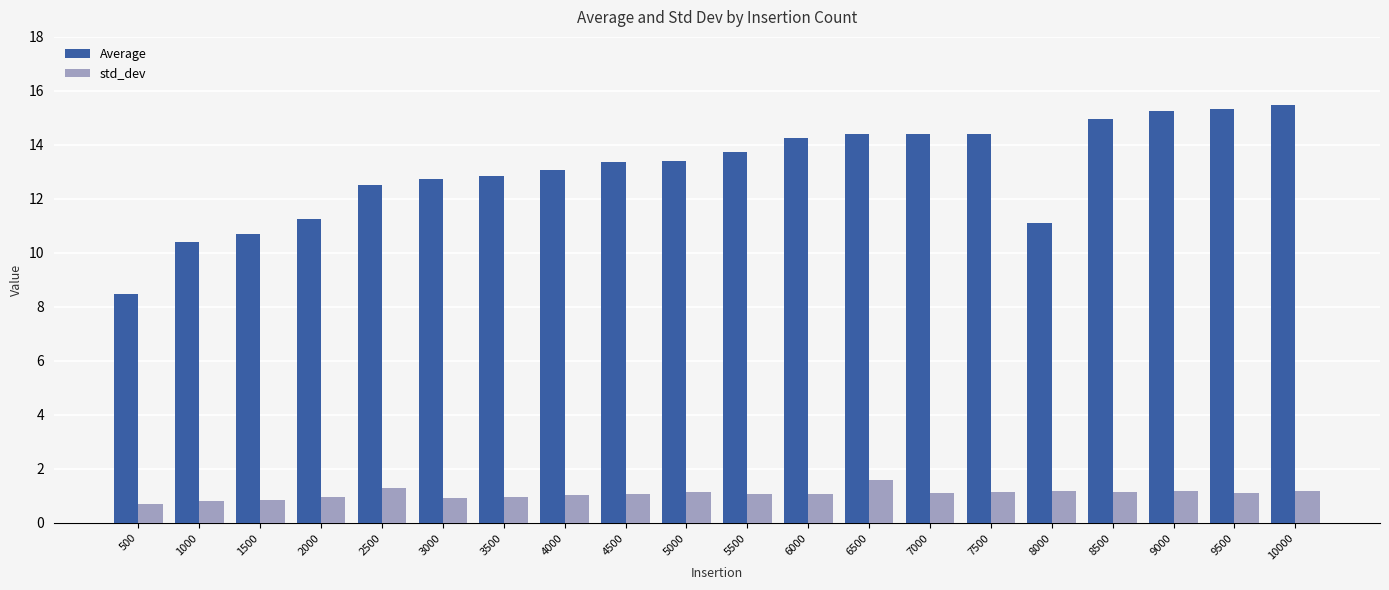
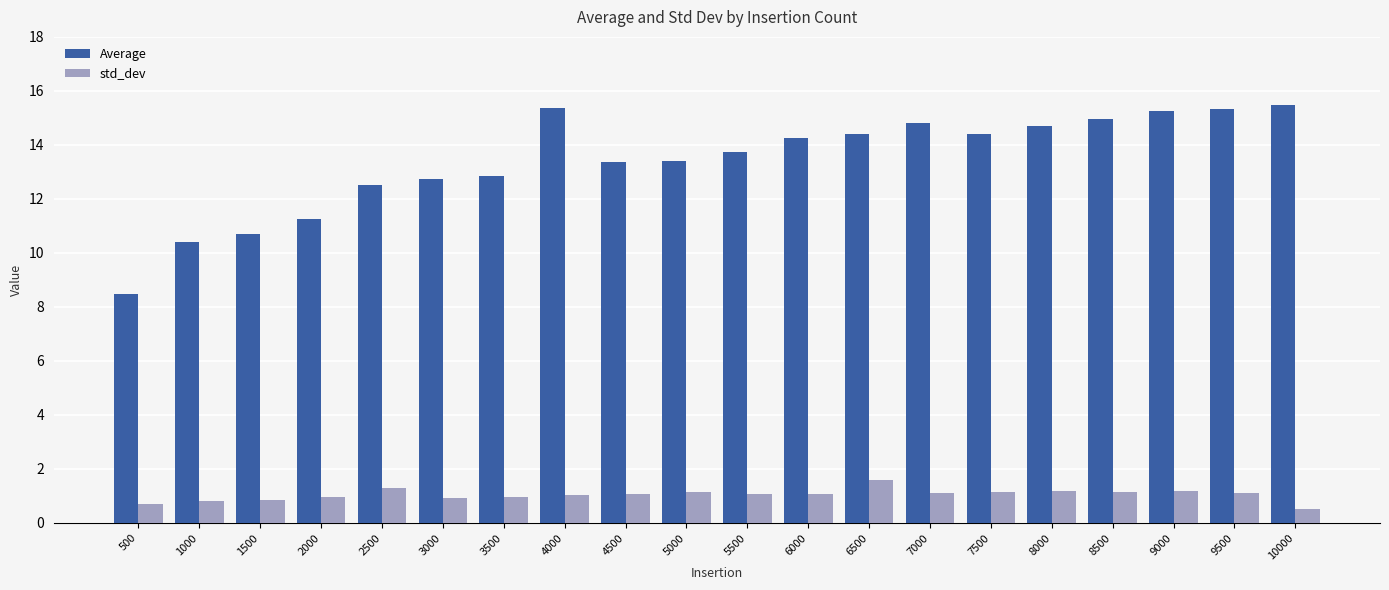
  {
    "Average": {
      "500": 8.5,
      "1000": 10.4,
      "1500": 10.7,
      "2000": 11.2,
      "2500": 12.5,
      "3000": 12.7,
      "3500": 12.9,
-     "4000": 13.1,
+     "4000": 15.4,
      "4500": 13.4,
      "5000": 13.4,
      "5500": 13.7,
      "6000": 14.2,
      "6500": 14.4,
-     "7000": 14.4,
+     "7000": 14.8,
      "7500": 14.4,
-     "8000": 11.1,
+     "8000": 14.7,
      "8500": 15.0,
      "9000": 15.2,
      "9500": 15.3,
      "10000": 15.5
    },
    "std_dev": {
      "500": 0.7,
      "1000": 0.8,
      "1500": 0.9,
      "2000": 1.0,
      "2500": 1.3,
      "3000": 0.9,
      "3500": 1.0,
      "4000": 1.1,
      "4500": 1.1,
      "5000": 1.1,
      "5500": 1.1,
      "6000": 1.1,
      "6500": 1.6,
      "7000": 1.1,
      "7500": 1.2,
      "8000": 1.2,
      "8500": 1.2,
      "9000": 1.2,
      "9500": 1.1,
-     "10000": 1.2
+     "10000": 0.5
    }
  }
